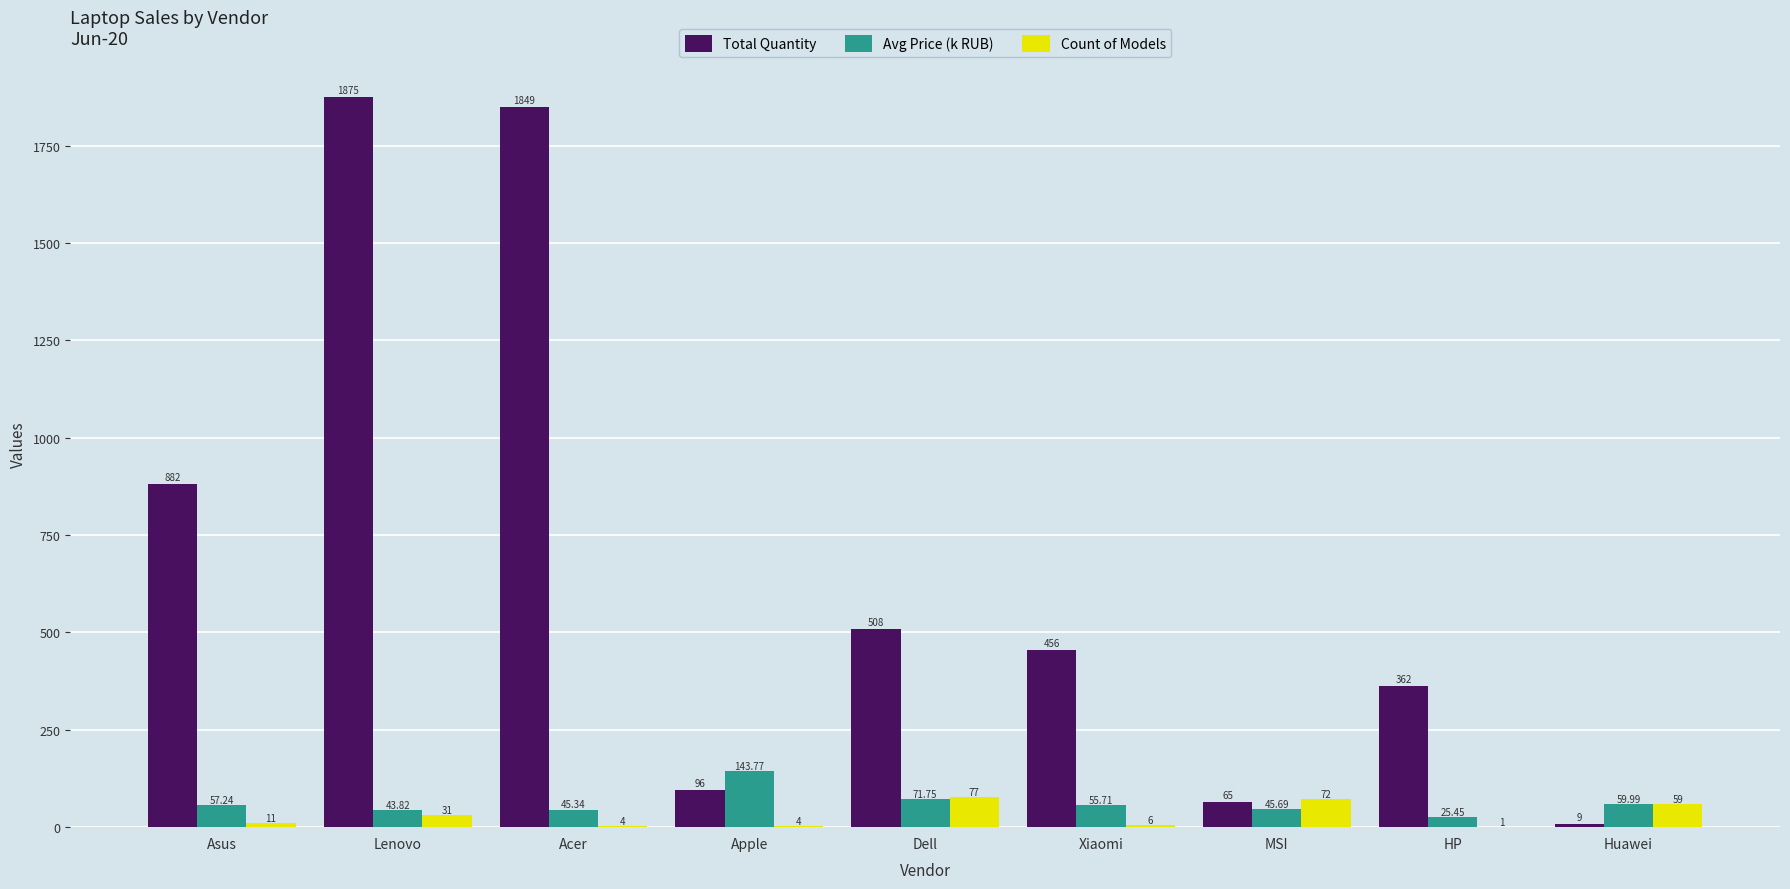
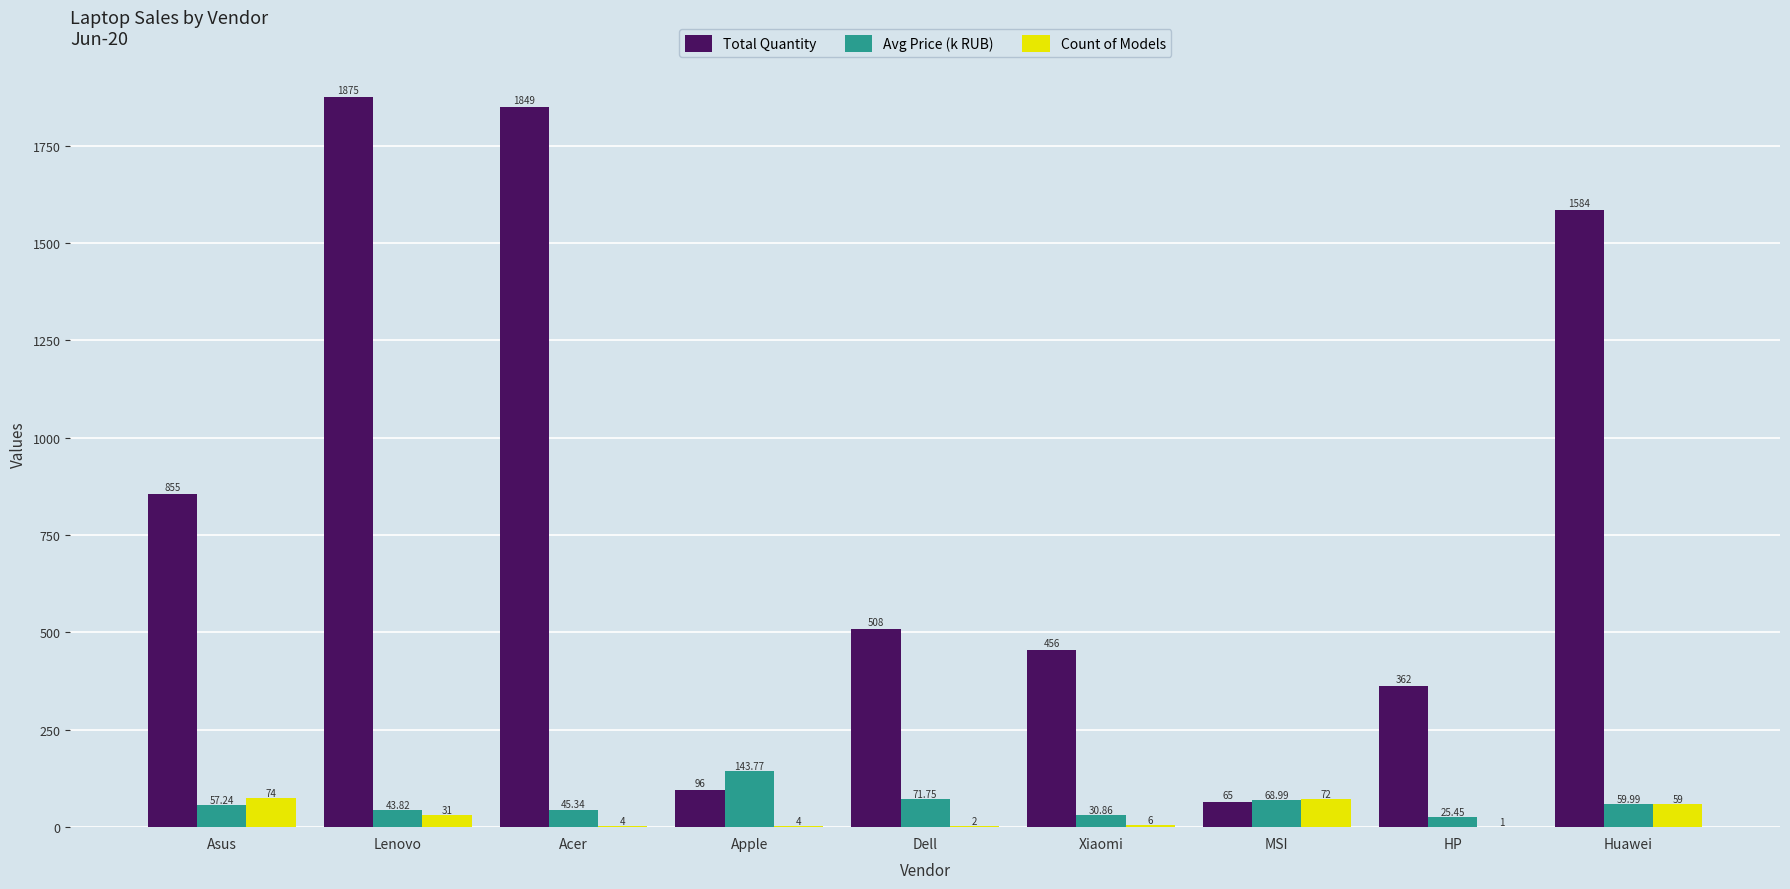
  {
    "Total Quantity": {
-     "Asus": 882,
+     "Asus": 855,
      "Lenovo": 1875,
      "Acer": 1849,
      "Apple": 96,
      "Dell": 508,
      "Xiaomi": 456,
      "MSI": 65,
      "HP": 362,
-     "Huawei": 9
+     "Huawei": 1584
    },
    "Avg Price (k RUB)": {
      "Asus": 57.24,
      "Lenovo": 43.82,
      "Acer": 45.34,
      "Apple": 143.77,
      "Dell": 71.75,
-     "Xiaomi": 55.71,
-     "MSI": 45.69,
+     "Xiaomi": 30.86,
+     "MSI": 68.99,
      "HP": 25.45,
      "Huawei": 59.99
    },
    "Count of Models": {
-     "Asus": 11,
+     "Asus": 74,
      "Lenovo": 31,
      "Acer": 4,
      "Apple": 4,
-     "Dell": 77,
+     "Dell": 2,
      "Xiaomi": 6,
      "MSI": 72,
      "HP": 1,
      "Huawei": 59
    }
  }
